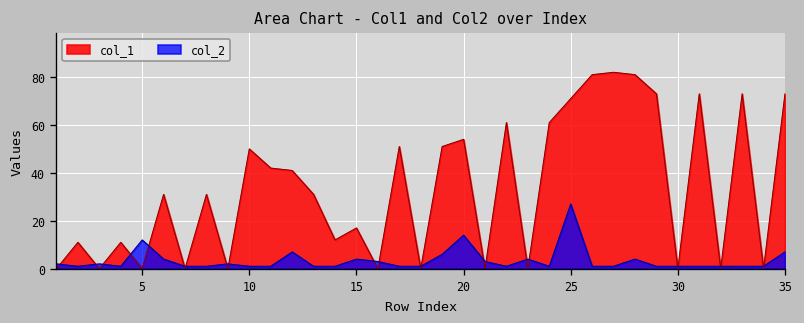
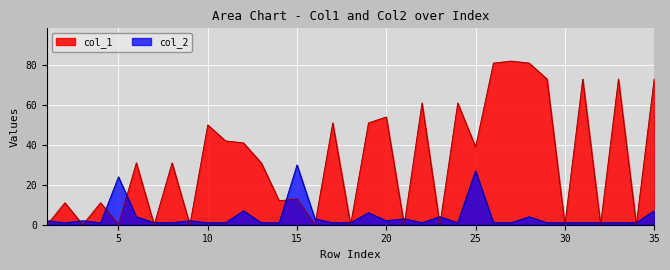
  {
    "col_1": {
      "5": 0,
      "10": 50,
-     "15": 17,
+     "15": 13,
      "20": 54,
-     "25": 71,
+     "25": 39,
      "35": 73
    },
    "col_2": {
-     "5": 12,
+     "5": 24,
      "10": 1,
-     "15": 4,
-     "20": 14,
+     "15": 30,
+     "20": 2,
      "25": 27,
      "35": 7
    }
  }
